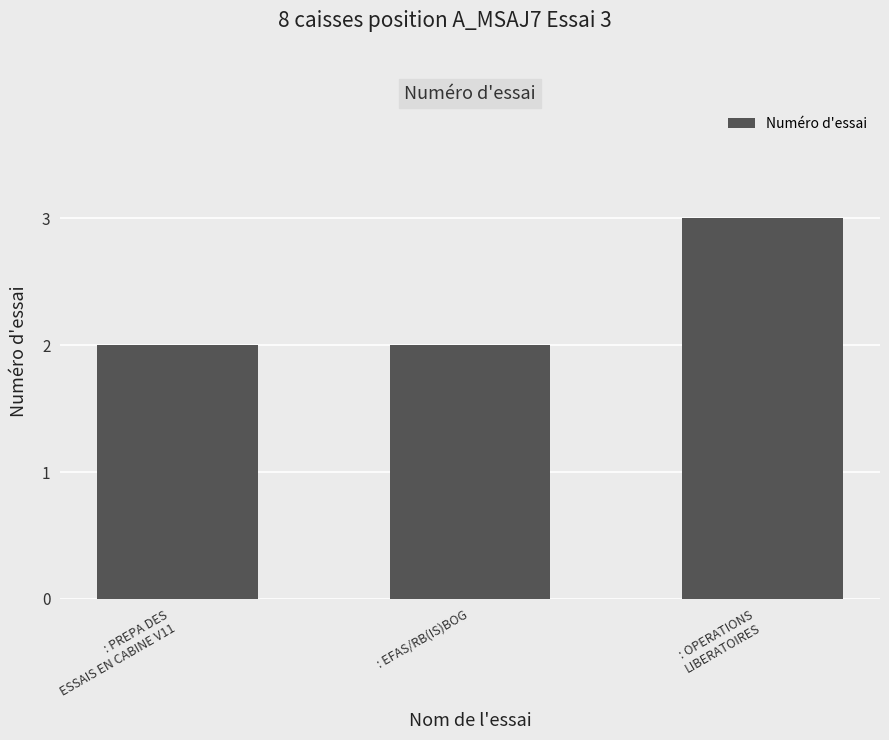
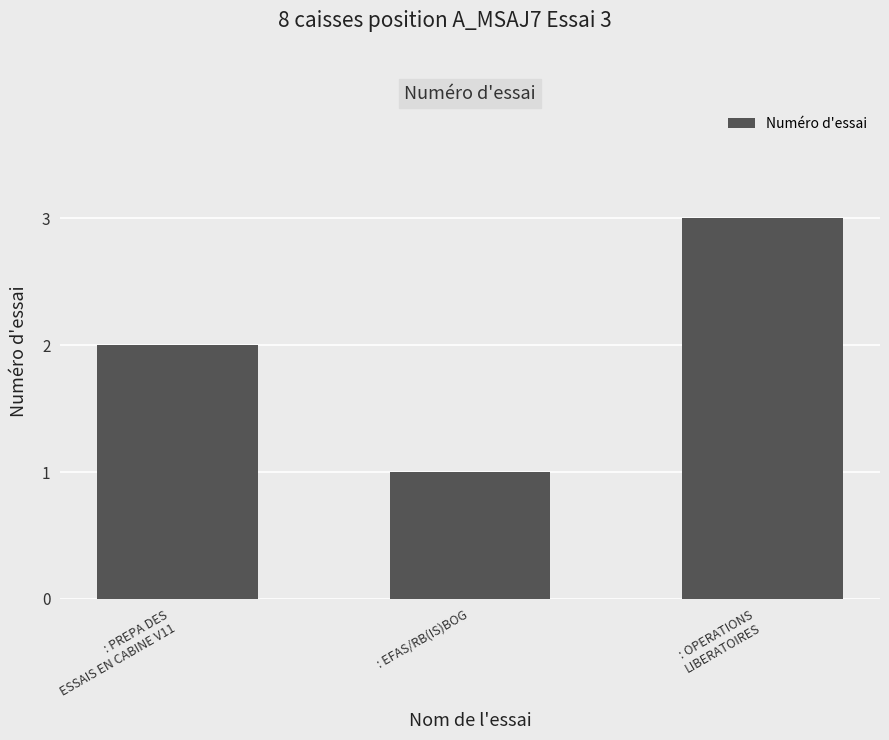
  {
    ": PREPA DES ESSAIS EN CABINE V11": 2,
-   ": EFAS/RB(IS)BOG": 2,
+   ": EFAS/RB(IS)BOG": 1,
    ": OPERATIONS LIBERATOIRES": 3
  }
